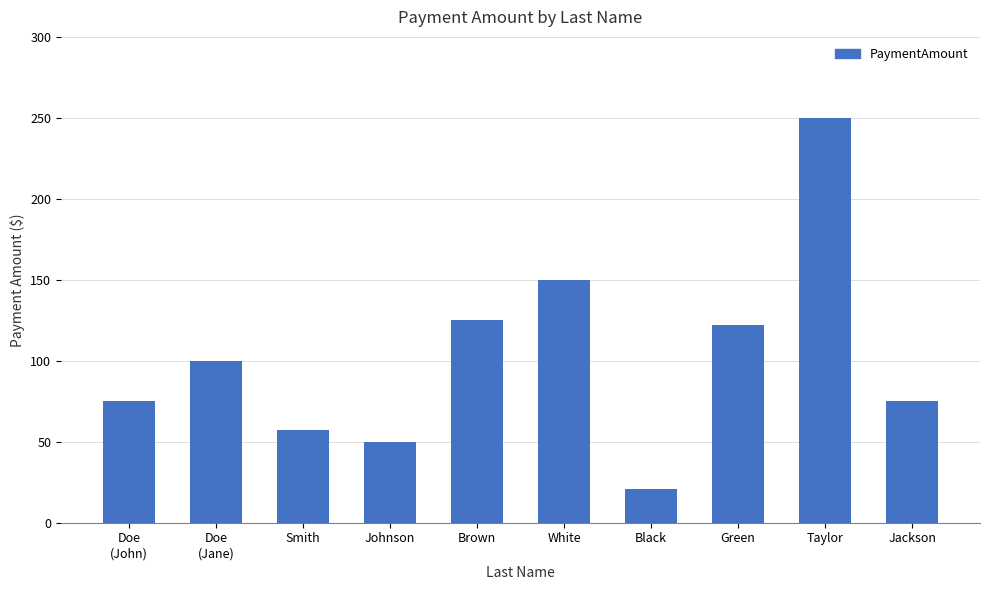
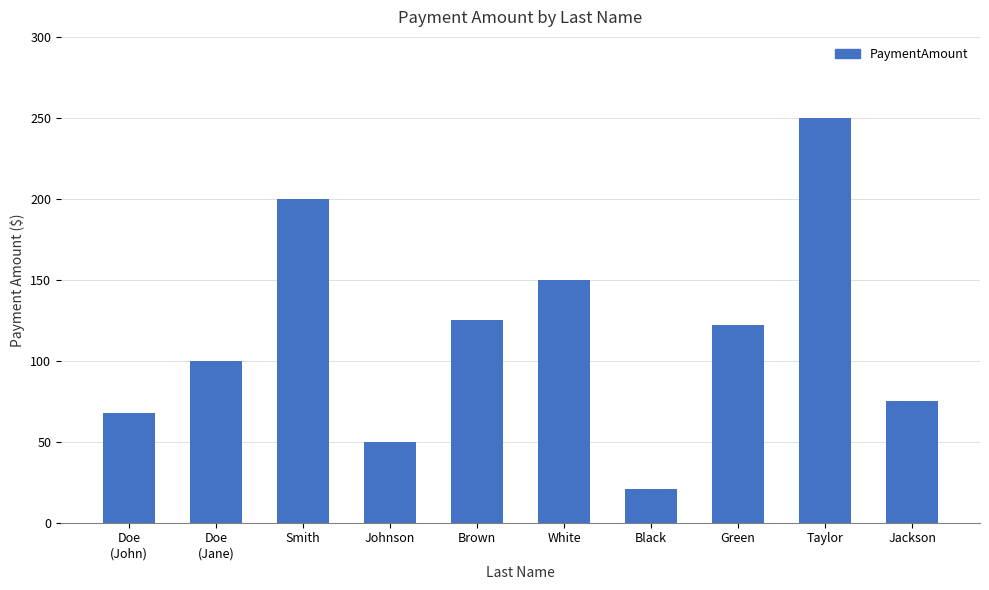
  {
-   "Doe (John)": 75,
+   "Doe (John)": 68,
    "Doe (Jane)": 100,
-   "Smith": 57,
+   "Smith": 200,
    "Johnson": 50,
    "Brown": 125,
    "White": 150,
    "Black": 21,
    "Green": 122,
    "Taylor": 250,
    "Jackson": 75
  }
